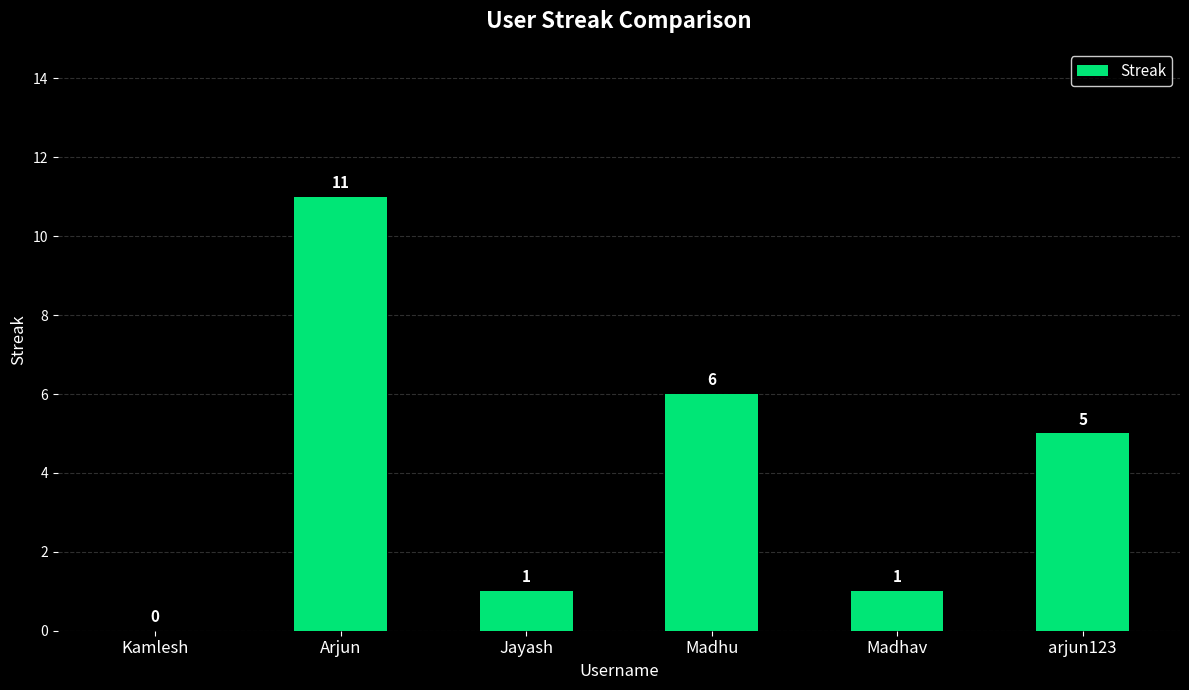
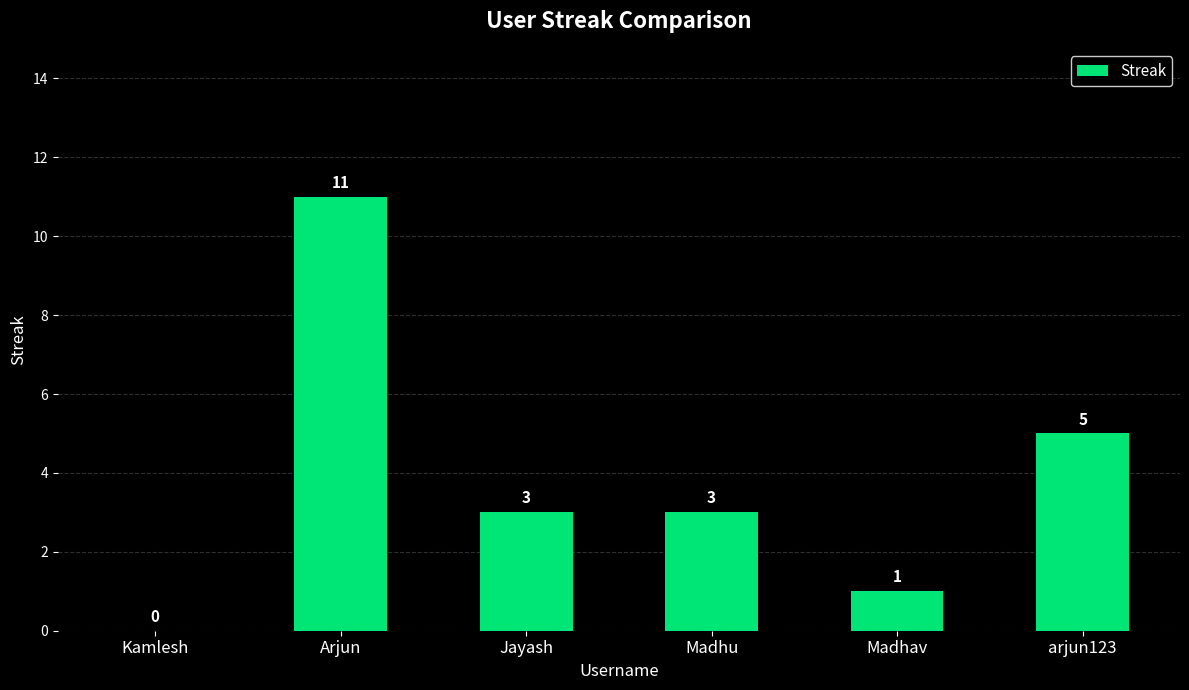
  {
    "Kamlesh": 0,
    "Arjun": 11,
-   "Jayash": 1,
-   "Madhu": 6,
+   "Jayash": 3,
+   "Madhu": 3,
    "Madhav": 1,
    "arjun123": 5
  }
